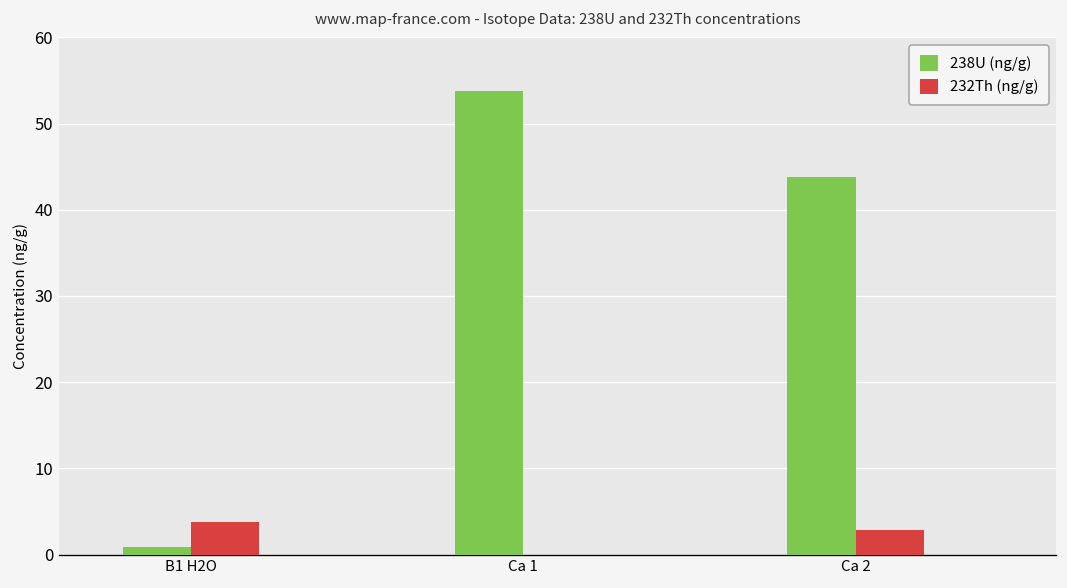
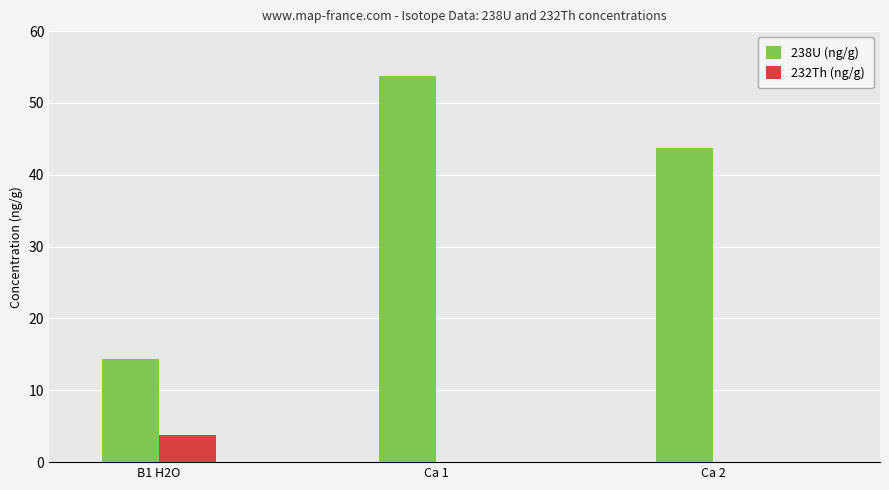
  {
    "238U (ng/g)": {
-     "B1 H2O": 1,
+     "B1 H2O": 14,
      "Ca 1": 54,
      "Ca 2": 44
    },
    "232Th (ng/g)": {
      "B1 H2O": 4,
-     "Ca 2": 3
+     "Ca 2": 0
    }
  }
